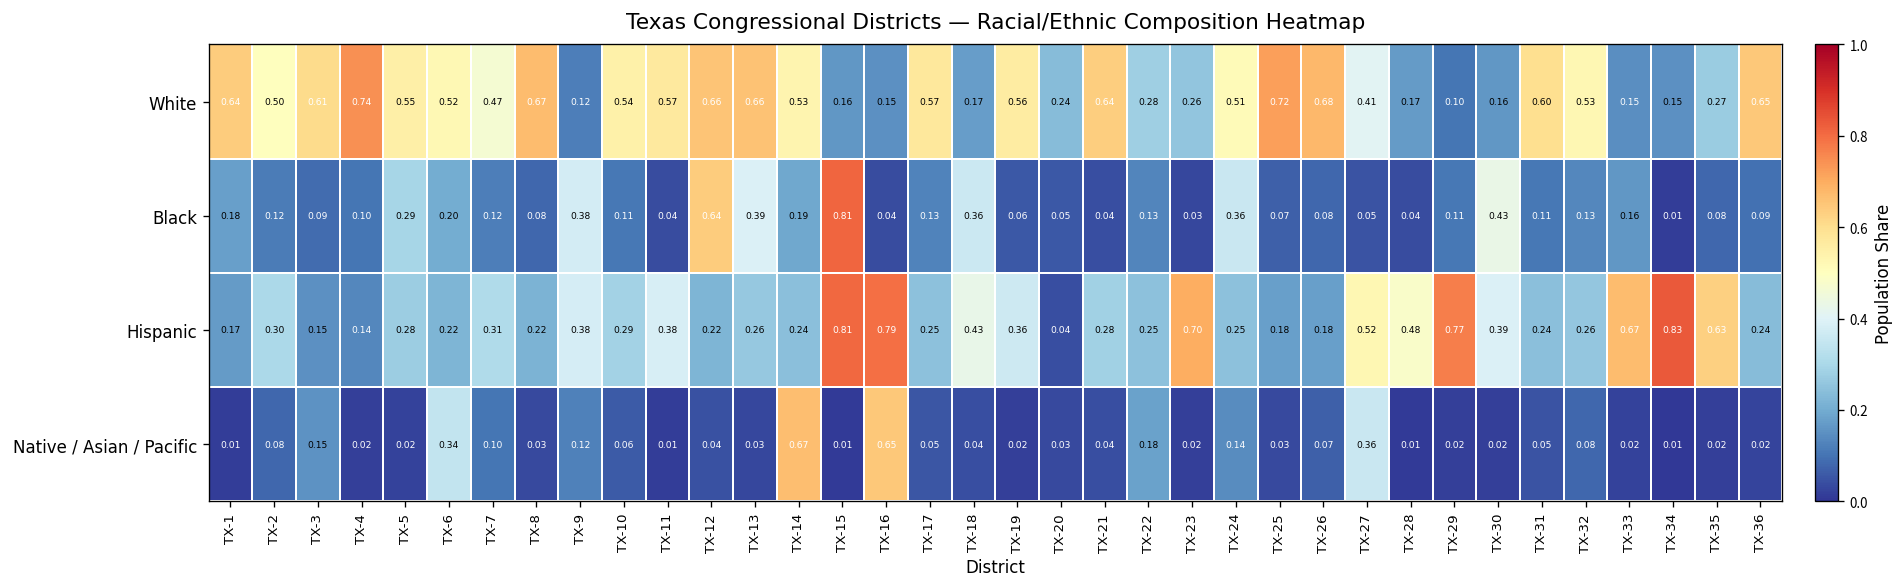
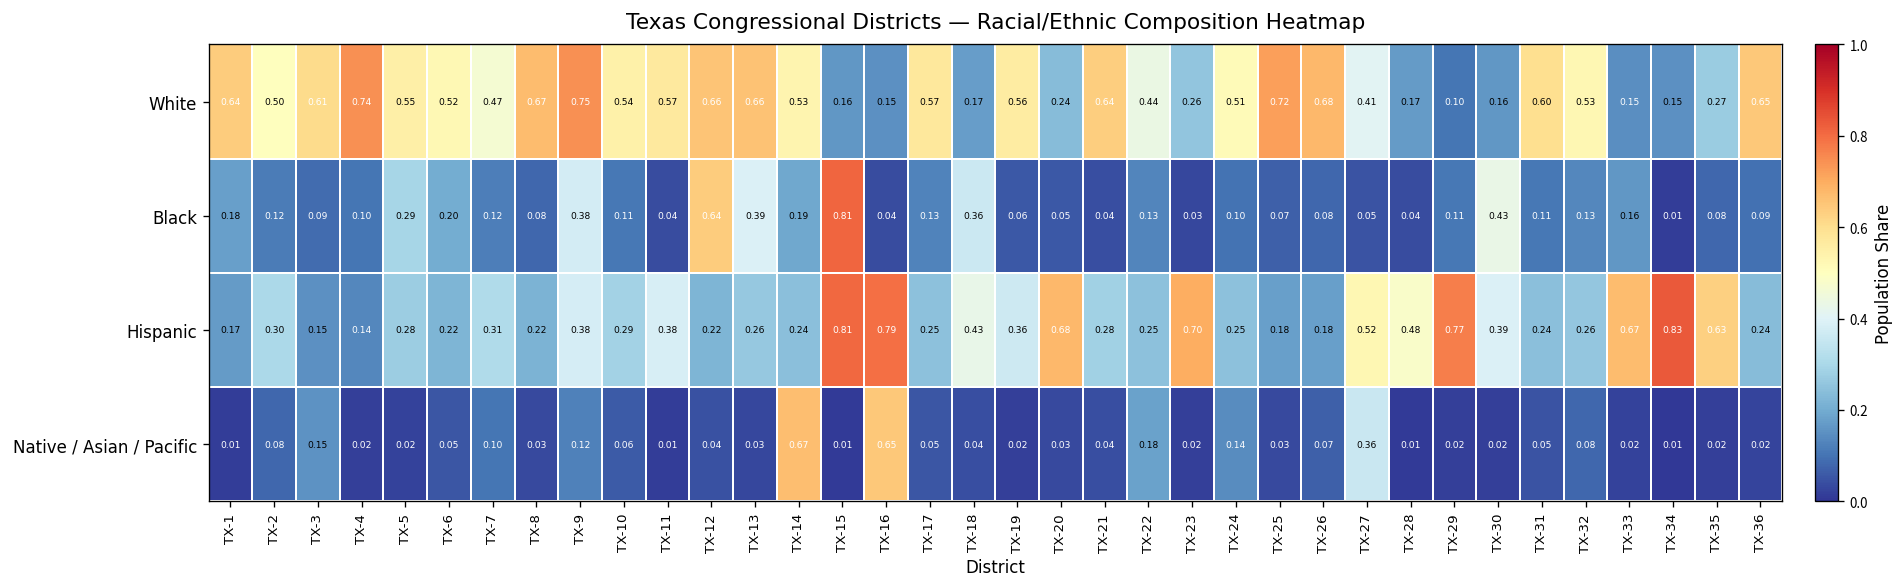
  {
    "White": {
      "TX-1": 0.64,
      "TX-2": 0.50,
      "TX-3": 0.61,
      "TX-4": 0.74,
      "TX-5": 0.55,
      "TX-6": 0.52,
      "TX-7": 0.47,
      "TX-8": 0.67,
-     "TX-9": 0.12,
+     "TX-9": 0.75,
      "TX-10": 0.54,
      "TX-11": 0.57,
      "TX-12": 0.66,
      "TX-13": 0.66,
      "TX-14": 0.53,
      "TX-15": 0.16,
      "TX-16": 0.15,
      "TX-17": 0.57,
      "TX-18": 0.17,
      "TX-19": 0.56,
      "TX-20": 0.24,
      "TX-21": 0.64,
-     "TX-22": 0.28,
+     "TX-22": 0.44,
      "TX-23": 0.26,
      "TX-24": 0.51,
      "TX-25": 0.72,
      "TX-26": 0.68,
      "TX-27": 0.41,
      "TX-28": 0.17,
      "TX-29": 0.10,
      "TX-30": 0.16,
      "TX-31": 0.60,
      "TX-32": 0.53,
      "TX-33": 0.15,
      "TX-34": 0.15,
      "TX-35": 0.27,
      "TX-36": 0.65
    },
    "Black": {
      "TX-1": 0.18,
      "TX-2": 0.12,
      "TX-3": 0.09,
      "TX-4": 0.10,
      "TX-5": 0.29,
      "TX-6": 0.20,
      "TX-7": 0.12,
      "TX-8": 0.08,
      "TX-9": 0.38,
      "TX-10": 0.11,
      "TX-11": 0.04,
      "TX-12": 0.64,
      "TX-13": 0.39,
      "TX-14": 0.19,
      "TX-15": 0.81,
      "TX-16": 0.04,
      "TX-17": 0.13,
      "TX-18": 0.36,
      "TX-19": 0.06,
      "TX-20": 0.05,
      "TX-21": 0.04,
      "TX-22": 0.13,
      "TX-23": 0.03,
-     "TX-24": 0.36,
+     "TX-24": 0.10,
      "TX-25": 0.07,
      "TX-26": 0.08,
      "TX-27": 0.05,
      "TX-28": 0.04,
      "TX-29": 0.11,
      "TX-30": 0.43,
      "TX-31": 0.11,
      "TX-32": 0.13,
      "TX-33": 0.16,
      "TX-34": 0.01,
      "TX-35": 0.08,
      "TX-36": 0.09
    },
    "Hispanic": {
      "TX-1": 0.17,
      "TX-2": 0.30,
      "TX-3": 0.15,
      "TX-4": 0.14,
      "TX-5": 0.28,
      "TX-6": 0.22,
      "TX-7": 0.31,
      "TX-8": 0.22,
      "TX-9": 0.38,
      "TX-10": 0.29,
      "TX-11": 0.38,
      "TX-12": 0.22,
      "TX-13": 0.26,
      "TX-14": 0.24,
      "TX-15": 0.81,
      "TX-16": 0.79,
      "TX-17": 0.25,
      "TX-18": 0.43,
      "TX-19": 0.36,
-     "TX-20": 0.04,
+     "TX-20": 0.68,
      "TX-21": 0.28,
      "TX-22": 0.25,
      "TX-23": 0.70,
      "TX-24": 0.25,
      "TX-25": 0.18,
      "TX-26": 0.18,
      "TX-27": 0.52,
      "TX-28": 0.48,
      "TX-29": 0.77,
      "TX-30": 0.39,
      "TX-31": 0.24,
      "TX-32": 0.26,
      "TX-33": 0.67,
      "TX-34": 0.83,
      "TX-35": 0.63,
      "TX-36": 0.24
    },
    "Native / Asian / Pacific": {
      "TX-1": 0.01,
      "TX-2": 0.08,
      "TX-3": 0.15,
      "TX-4": 0.02,
      "TX-5": 0.02,
-     "TX-6": 0.34,
+     "TX-6": 0.05,
      "TX-7": 0.10,
      "TX-8": 0.03,
      "TX-9": 0.12,
      "TX-10": 0.06,
      "TX-11": 0.01,
      "TX-12": 0.04,
      "TX-13": 0.03,
      "TX-14": 0.67,
      "TX-15": 0.01,
      "TX-16": 0.65,
      "TX-17": 0.05,
      "TX-18": 0.04,
      "TX-19": 0.02,
      "TX-20": 0.03,
      "TX-21": 0.04,
      "TX-22": 0.18,
      "TX-23": 0.02,
      "TX-24": 0.14,
      "TX-25": 0.03,
      "TX-26": 0.07,
      "TX-27": 0.36,
      "TX-28": 0.01,
      "TX-29": 0.02,
      "TX-30": 0.02,
      "TX-31": 0.05,
      "TX-32": 0.08,
      "TX-33": 0.02,
      "TX-34": 0.01,
      "TX-35": 0.02,
      "TX-36": 0.02
    }
  }
